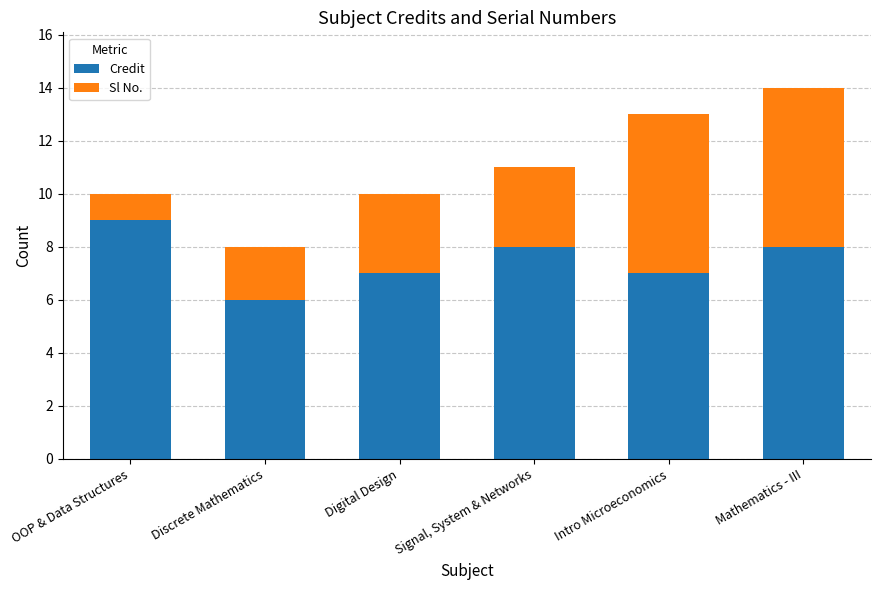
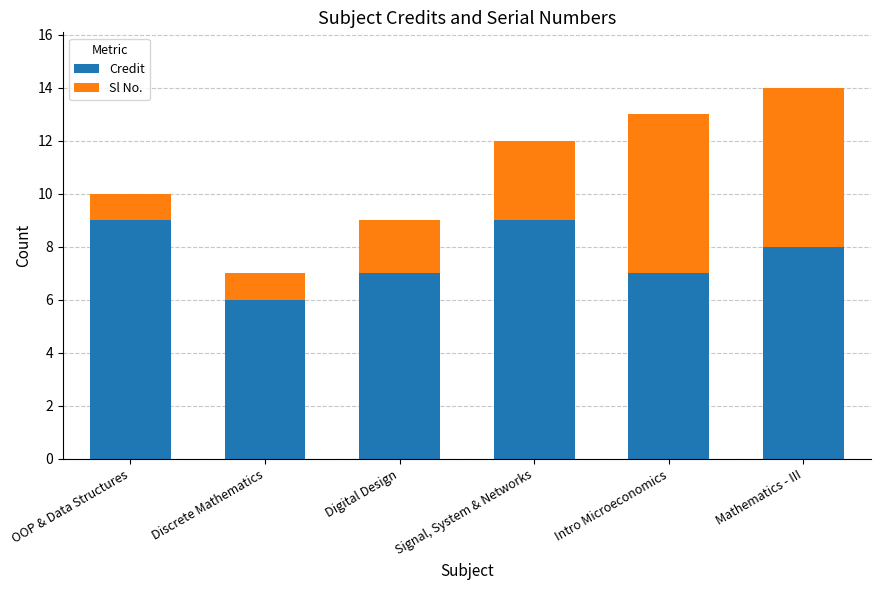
  {
    "Credit": {
      "OOP & Data Structures": 9,
      "Discrete Mathematics": 6,
      "Digital Design": 7,
-     "Signal, System & Networks": 8,
+     "Signal, System & Networks": 9,
      "Intro Microeconomics": 7,
      "Mathematics - III": 8
    },
    "Sl No.": {
      "OOP & Data Structures": 1,
-     "Discrete Mathematics": 2,
-     "Digital Design": 3,
+     "Discrete Mathematics": 1,
+     "Digital Design": 2,
      "Signal, System & Networks": 3,
      "Intro Microeconomics": 6,
      "Mathematics - III": 6
    }
  }
